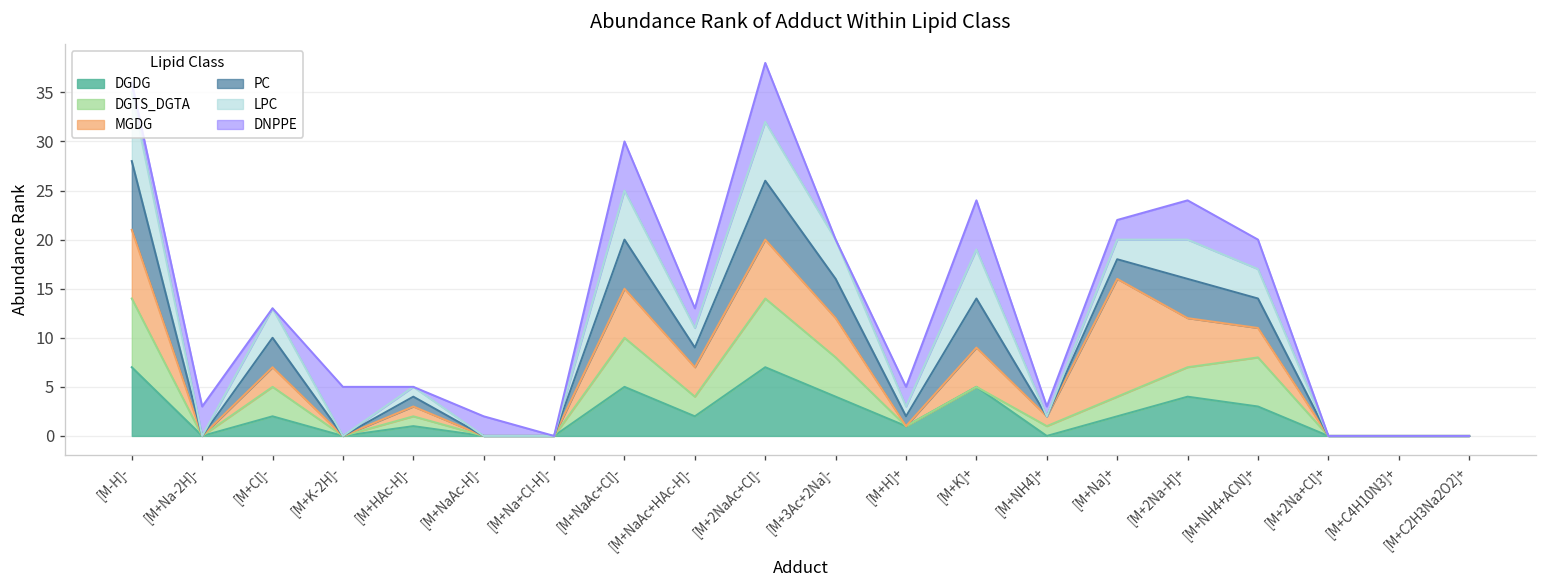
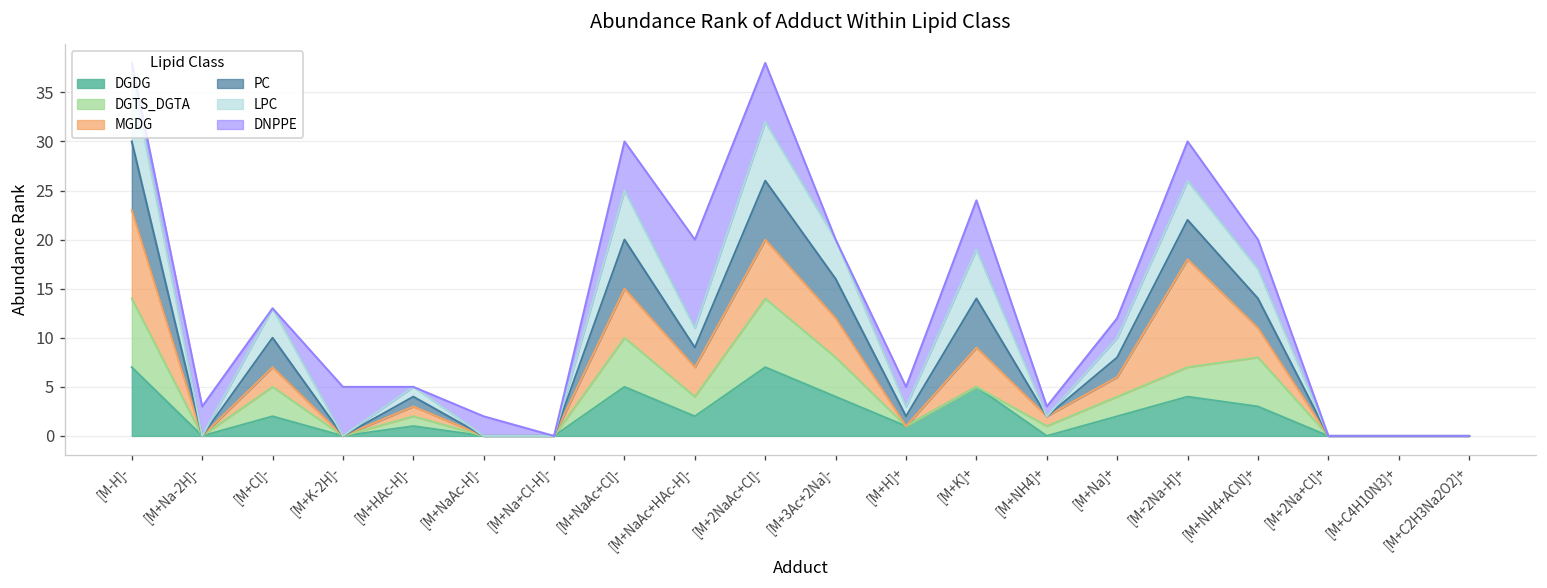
  {
    "DGTS_DGTA": {
      "[M-H]-": 7,
      "[M+Cl]-": 3,
      "[M+HAc-H]-": 1,
      "[M+NaAc+Cl]-": 5,
      "[M+NaAc+HAc-H]-": 2,
      "[M+2NaAc+Cl]-": 7,
      "[M+3Ac+2Na]-": 4,
      "[M+NH4]+": 1,
      "[M+Na]+": 2,
      "[M+2Na-H]+": 3,
      "[M+NH4+ACN]+": 5
    },
    "MGDG": {
-     "[M-H]-": 7,
+     "[M-H]-": 9,
      "[M+Cl]-": 2,
      "[M+HAc-H]-": 1,
      "[M+NaAc+Cl]-": 5,
      "[M+NaAc+HAc-H]-": 3,
      "[M+2NaAc+Cl]-": 6,
      "[M+3Ac+2Na]-": 4,
      "[M+K]+": 4,
-     "[M+Na]+": 12,
-     "[M+2Na-H]+": 5,
+     "[M+Na]+": 2,
+     "[M+2Na-H]+": 11,
      "[M+NH4+ACN]+": 3
    },
    "LPC": {
      "[M+NaAc+Cl]-": 5,
      "[M+NaAc+HAc-H]-": 2,
      "[M+2NaAc+Cl]-": 6,
      "[M+H]+": 1,
      "[M+K]+": 5,
      "[M+Na]+": 2,
      "[M+2Na-H]+": 4,
      "[M+NH4+ACN]+": 3
    },
    "DNPPE": {
      "[M+Na-2H]-": 3,
      "[M+K-2H]-": 5,
      "[M+NaAc-H]-": 2,
      "[M+NaAc+Cl]-": 5,
-     "[M+NaAc+HAc-H]-": 2,
+     "[M+NaAc+HAc-H]-": 9,
      "[M+2NaAc+Cl]-": 6,
      "[M+H]+": 2,
      "[M+K]+": 5,
      "[M+NH4]+": 1,
      "[M+Na]+": 2,
      "[M+2Na-H]+": 4,
      "[M+NH4+ACN]+": 3
    }
  }
